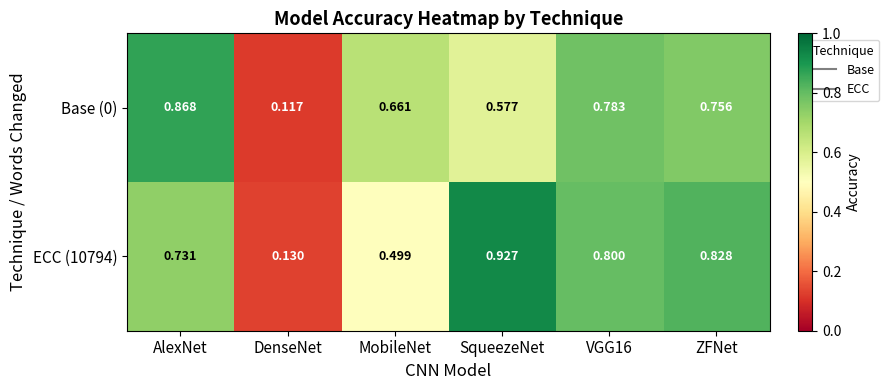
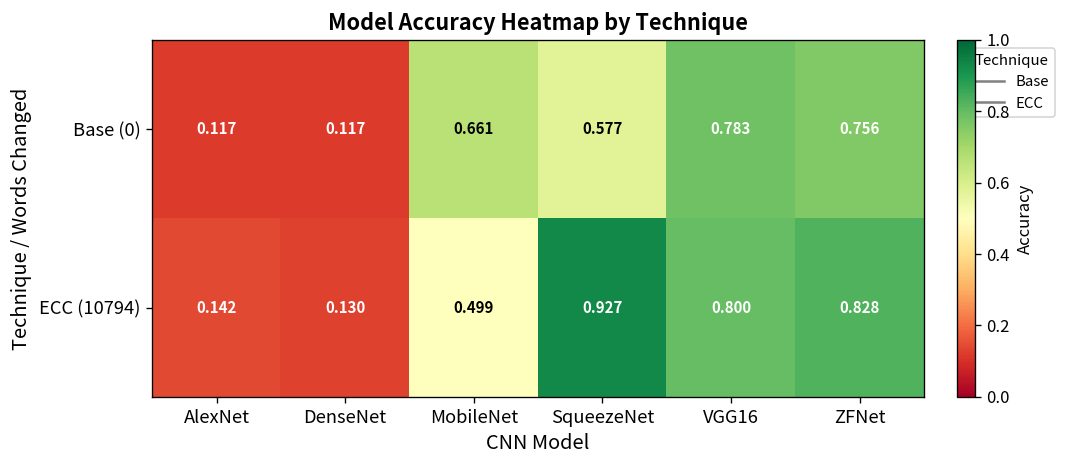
  {
    "Base (0)": {
-     "AlexNet": 0.868,
+     "AlexNet": 0.117,
      "DenseNet": 0.117,
      "MobileNet": 0.661,
      "SqueezeNet": 0.577,
      "VGG16": 0.783,
      "ZFNet": 0.756
    },
    "ECC (10794)": {
-     "AlexNet": 0.731,
+     "AlexNet": 0.142,
      "DenseNet": 0.130,
      "MobileNet": 0.499,
      "SqueezeNet": 0.927,
      "VGG16": 0.800,
      "ZFNet": 0.828
    }
  }
